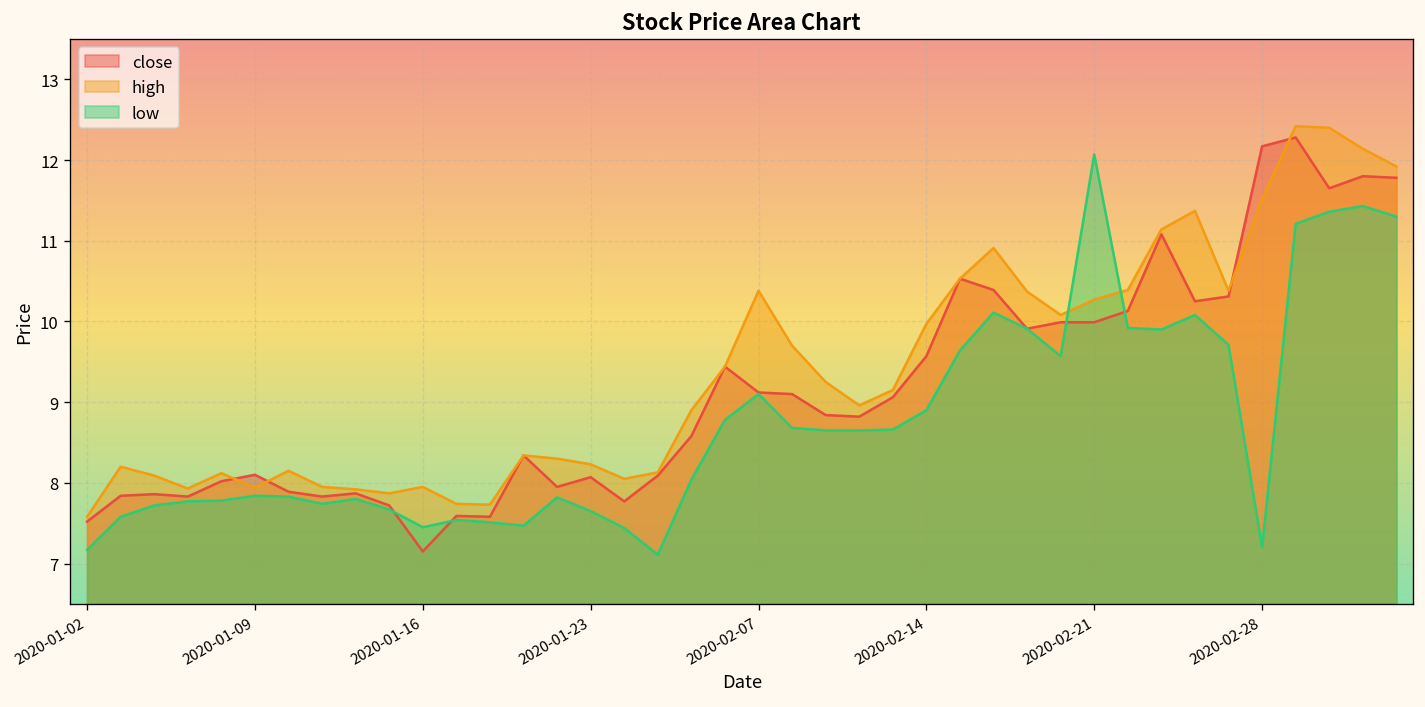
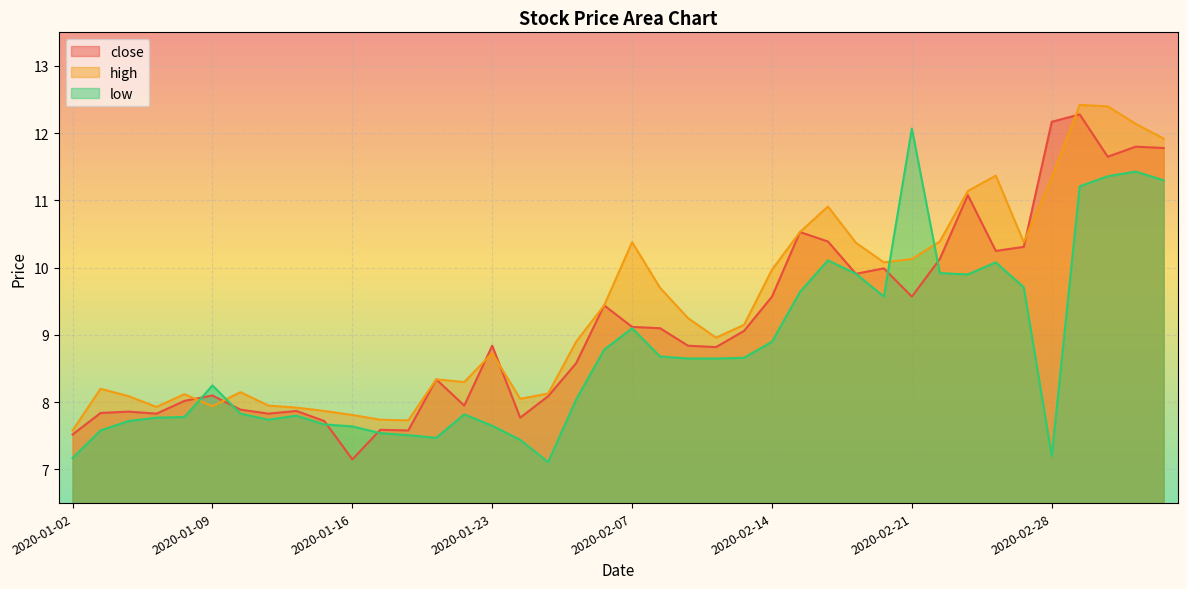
  {
    "close": {
      "2020-01-02": 7.5,
      "2020-01-09": 8.1,
      "2020-01-16": 7.2,
-     "2020-01-23": 8.1,
+     "2020-01-23": 8.8,
      "2020-02-14": 9.6,
-     "2020-02-21": 10.0,
+     "2020-02-21": 9.6,
      "2020-02-28": 12.2
    },
    "high": {
      "2020-01-02": 7.6,
      "2020-01-09": 7.9,
-     "2020-01-16": 8.0,
-     "2020-01-23": 8.2,
+     "2020-01-16": 7.8,
+     "2020-01-23": 8.7,
      "2020-02-07": 10.4,
      "2020-02-14": 10.0,
-     "2020-02-21": 10.3,
-     "2020-02-28": 11.5
+     "2020-02-21": 10.1,
+     "2020-02-28": 11.3
    },
    "low": {
      "2020-01-02": 7.2,
-     "2020-01-09": 7.8,
-     "2020-01-16": 7.5,
+     "2020-01-09": 8.3,
+     "2020-01-16": 7.6,
      "2020-01-23": 7.7,
      "2020-02-14": 8.9,
      "2020-02-21": 12.1,
      "2020-02-28": 7.2
    }
  }
